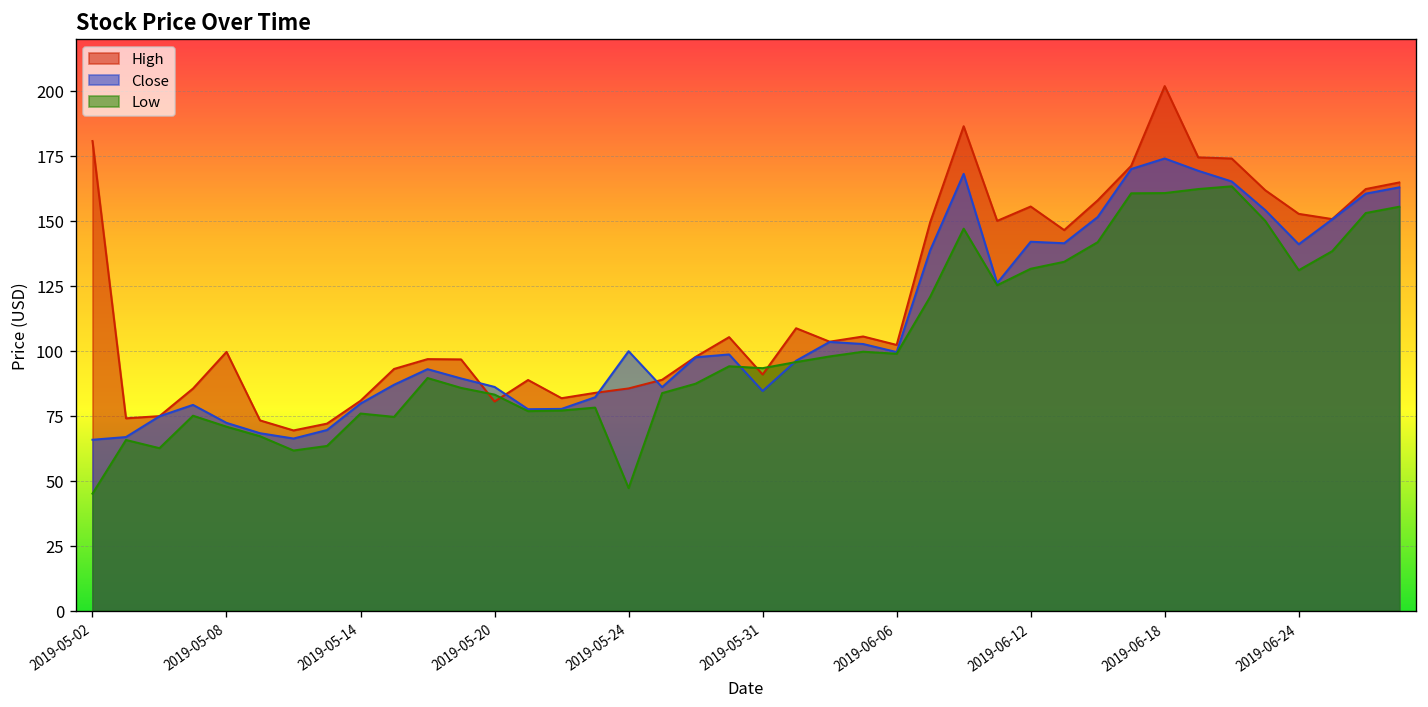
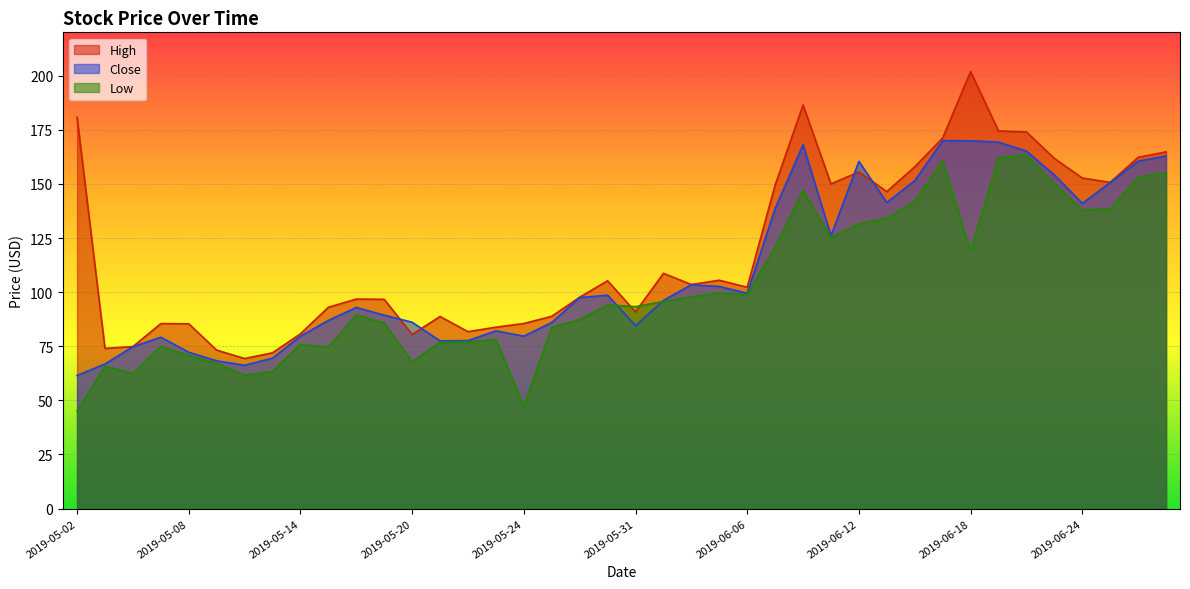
  {
    "High": {
      "2019-05-02": 181,
-     "2019-05-08": 100,
+     "2019-05-08": 85,
      "2019-05-20": 80,
      "2019-05-24": 86,
      "2019-05-31": 91,
      "2019-06-06": 102,
      "2019-06-12": 156,
      "2019-06-18": 202,
      "2019-06-24": 153
    },
    "Close": {
-     "2019-05-02": 66,
+     "2019-05-02": 61,
      "2019-05-08": 72,
      "2019-05-20": 86,
-     "2019-05-24": 100,
+     "2019-05-24": 80,
      "2019-05-31": 85,
-     "2019-06-12": 142,
-     "2019-06-18": 174,
+     "2019-06-12": 160,
+     "2019-06-18": 170,
      "2019-06-24": 141
    },
    "Low": {
      "2019-05-02": 45,
      "2019-05-08": 71,
      "2019-05-14": 76,
-     "2019-05-20": 83,
+     "2019-05-20": 68,
      "2019-05-24": 47,
      "2019-05-31": 93,
      "2019-06-12": 132,
-     "2019-06-18": 161,
-     "2019-06-24": 131
+     "2019-06-18": 119,
+     "2019-06-24": 138
    }
  }
